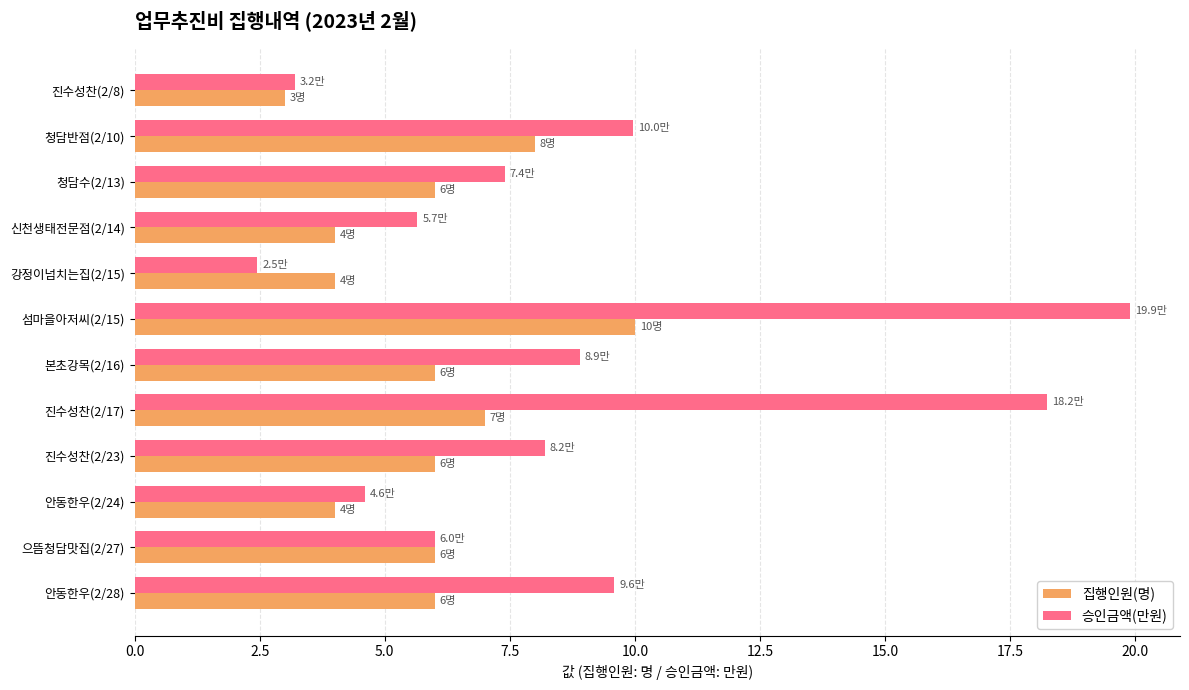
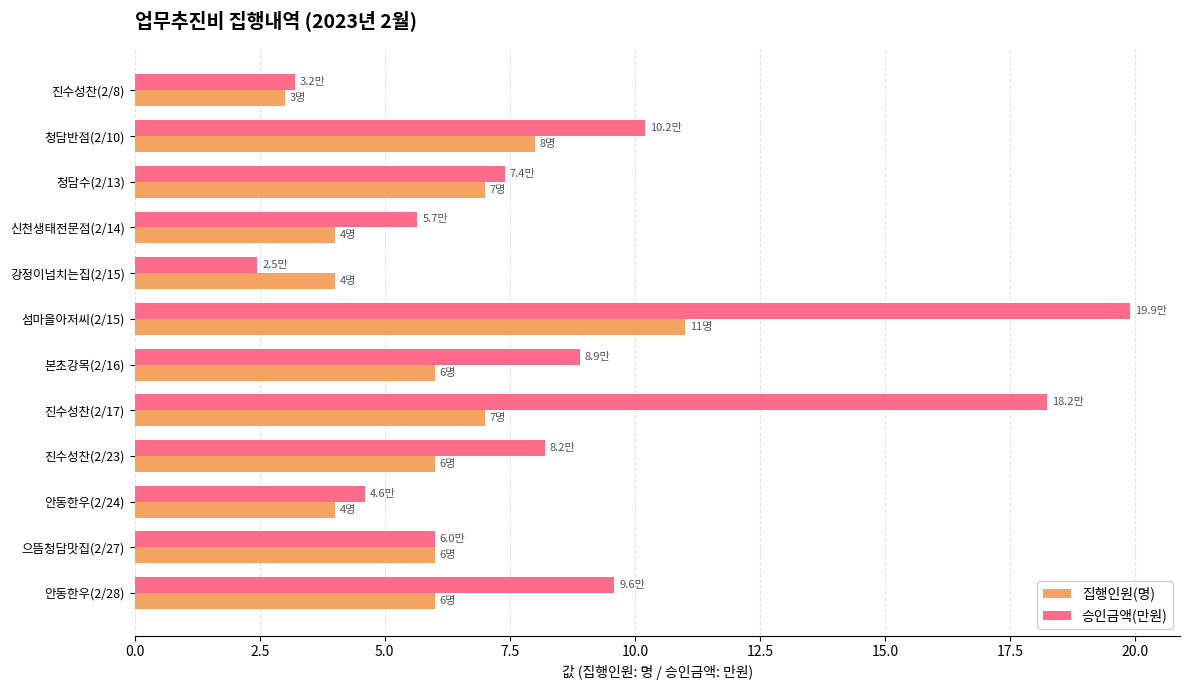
  {
    "집행인원(명)": {
      "진수성찬(2/8)": "3명",
      "청담반점(2/10)": "8명",
-     "청담수(2/13)": "6명",
+     "청담수(2/13)": "7명",
      "신천생태전문점(2/14)": "4명",
      "강정이넘치는집(2/15)": "4명",
-     "섬마을아저씨(2/15)": "10명",
+     "섬마을아저씨(2/15)": "11명",
      "본초강목(2/16)": "6명",
      "진수성찬(2/17)": "7명",
      "진수성찬(2/23)": "6명",
      "안동한우(2/24)": "4명",
      "으뜸청담맛집(2/27)": "6명",
      "안동한우(2/28)": "6명"
    },
    "승인금액(만원)": {
      "진수성찬(2/8)": "3.2만",
-     "청담반점(2/10)": "10.0만",
+     "청담반점(2/10)": "10.2만",
      "청담수(2/13)": "7.4만",
      "신천생태전문점(2/14)": "5.7만",
      "강정이넘치는집(2/15)": "2.5만",
      "섬마을아저씨(2/15)": "19.9만",
      "본초강목(2/16)": "8.9만",
      "진수성찬(2/17)": "18.2만",
      "진수성찬(2/23)": "8.2만",
      "안동한우(2/24)": "4.6만",
      "으뜸청담맛집(2/27)": "6.0만",
      "안동한우(2/28)": "9.6만"
    }
  }
